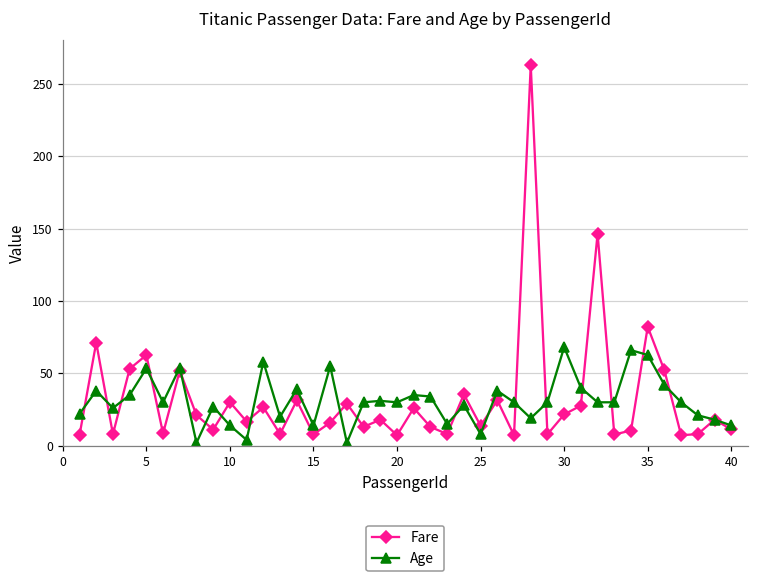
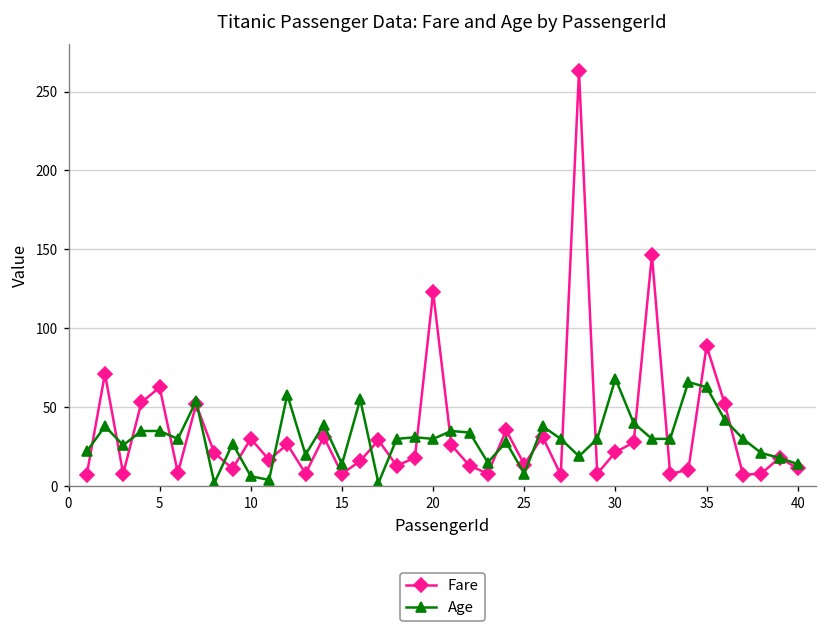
  {
    "Fare": {
      "5": 63,
      "10": 30,
      "15": 8,
-     "20": 7,
+     "20": 123,
      "25": 14,
      "30": 22,
-     "35": 82,
+     "35": 89,
      "40": 11
    },
    "Age": {
-     "5": 53,
-     "10": 14,
+     "5": 35,
+     "10": 6,
      "15": 14,
      "20": 30,
      "25": 8,
      "30": 68,
      "35": 63,
      "40": 14
    }
  }
